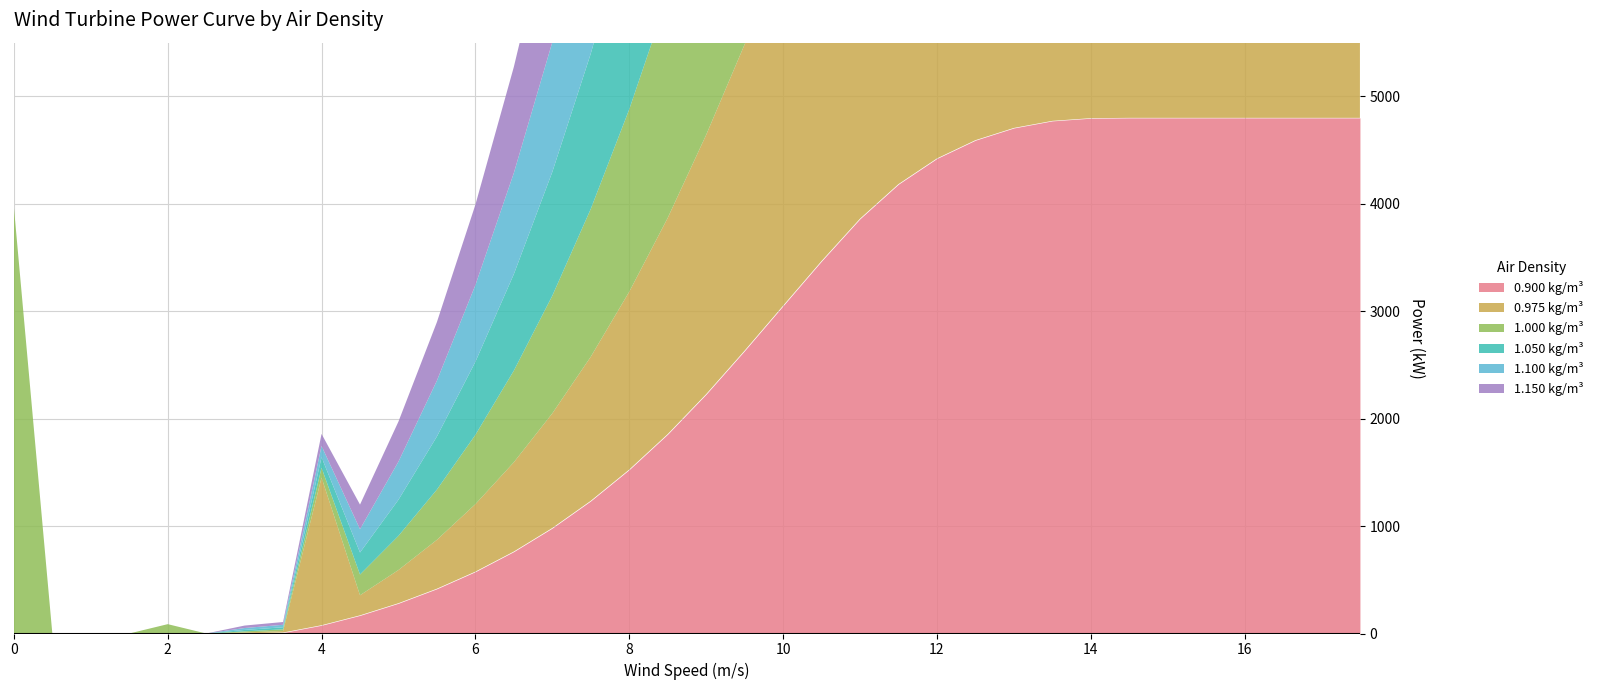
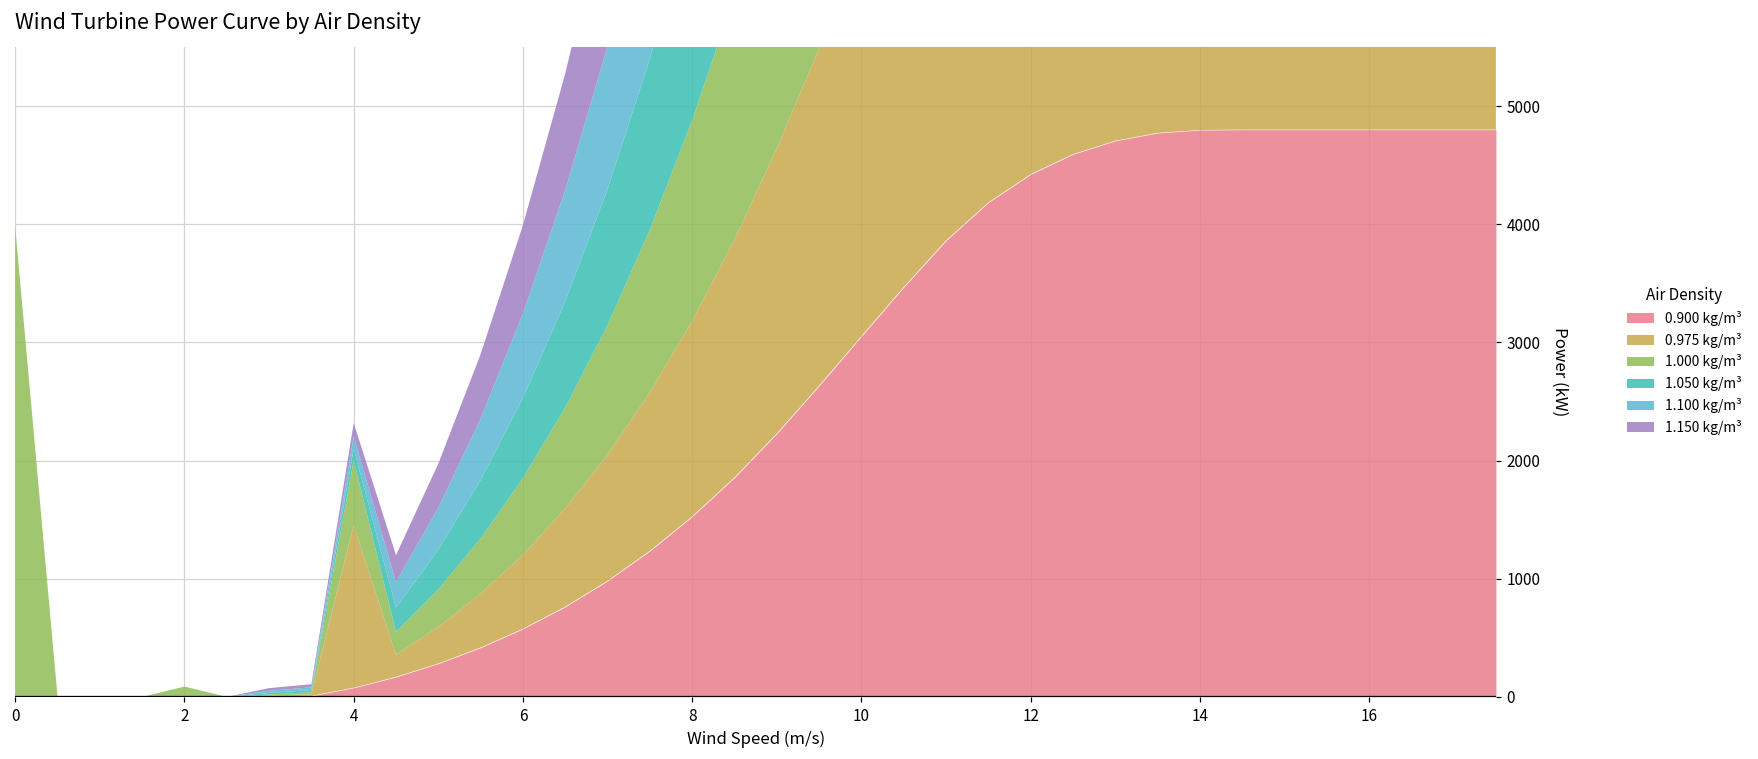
  {
    "0.900 kg/m³": {
      "4": 80,
      "6": 580,
      "8": 1530,
      "10": 3050,
      "12": 4420,
      "14": 4800,
      "16": 4800
    },
    "0.975 kg/m³": {
      "4": 1380,
      "6": 630,
      "8": 1660
    },
    "1.000 kg/m³": {
-     "4": 90,
+     "4": 550,
      "6": 650,
      "8": 1700
    },
    "1.150 kg/m³": {
      "4": 110,
      "6": 750
    }
  }
